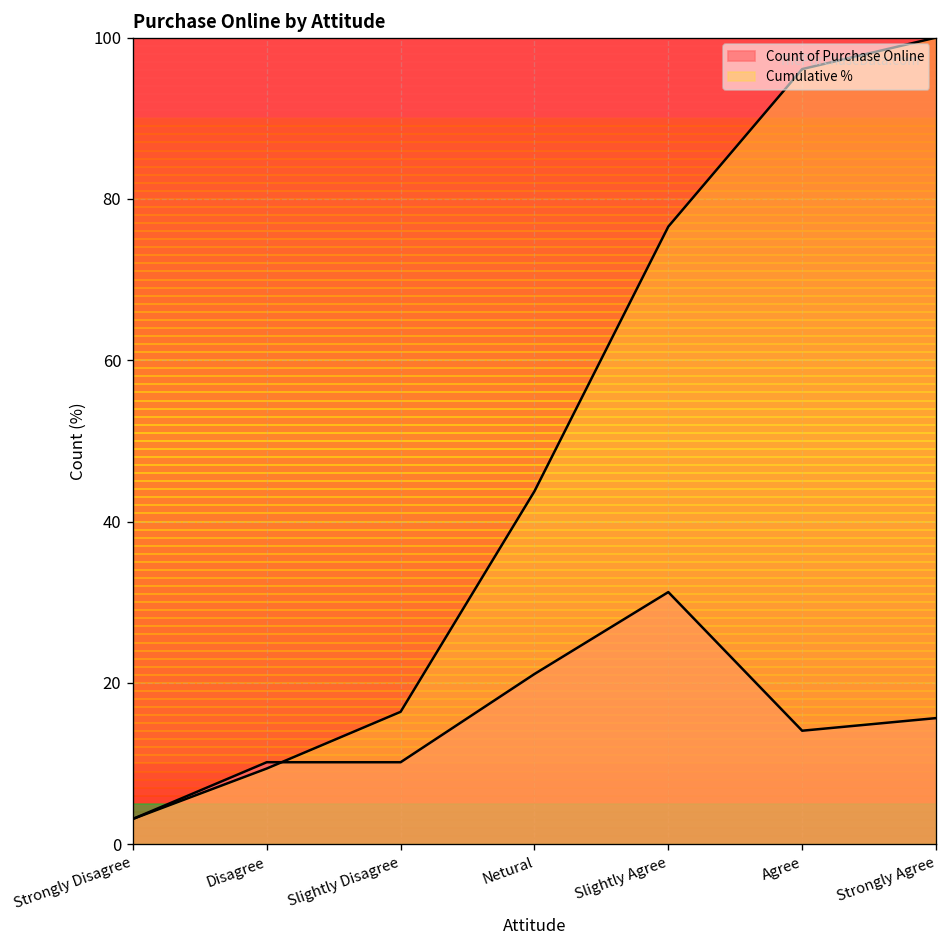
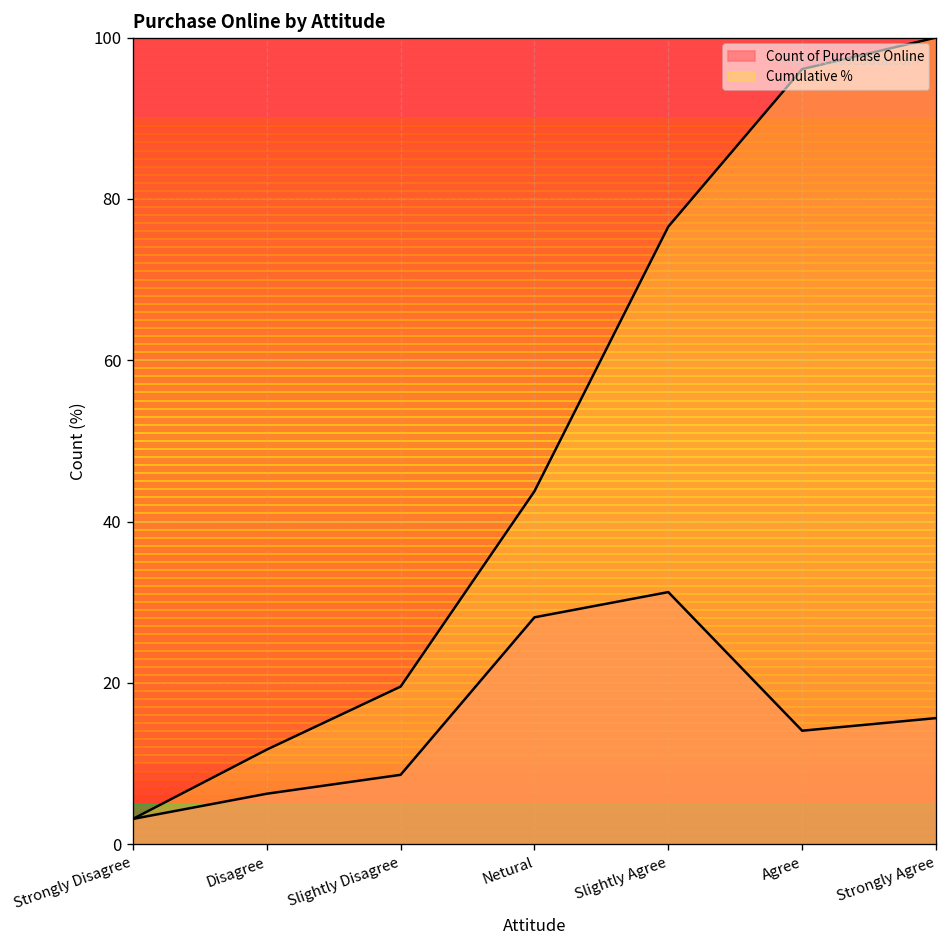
  {
    "Count of Purchase Online": {
-     "Disagree": 10,
-     "Slightly Disagree": 10,
-     "Netural": 21,
+     "Disagree": 6,
+     "Slightly Disagree": 9,
+     "Netural": 28,
      "Slightly Agree": 31,
      "Agree": 14,
      "Strongly Agree": 16
    },
    "Cumulative %": {
-     "Disagree": 9,
-     "Slightly Disagree": 16,
+     "Disagree": 12,
+     "Slightly Disagree": 20,
      "Netural": 44,
      "Slightly Agree": 77,
      "Strongly Agree": 100
    }
  }
